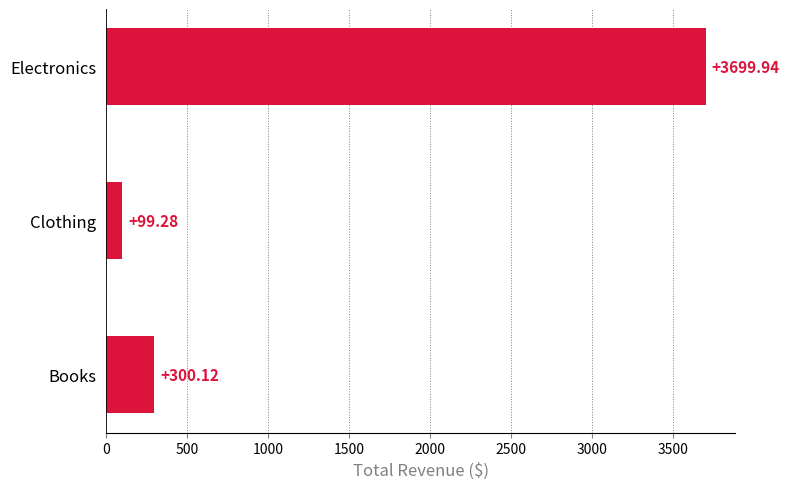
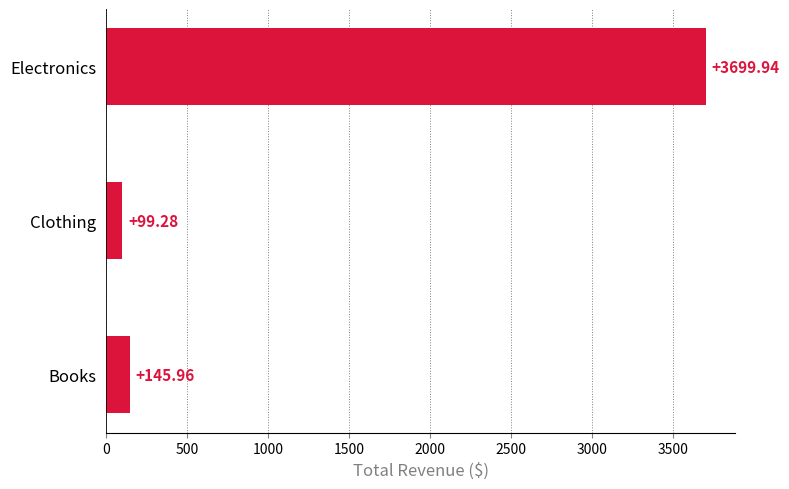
  {
    "Electronics": "+3699.94",
    "Clothing": "+99.28",
-   "Books": "+300.12"
+   "Books": "+145.96"
  }
